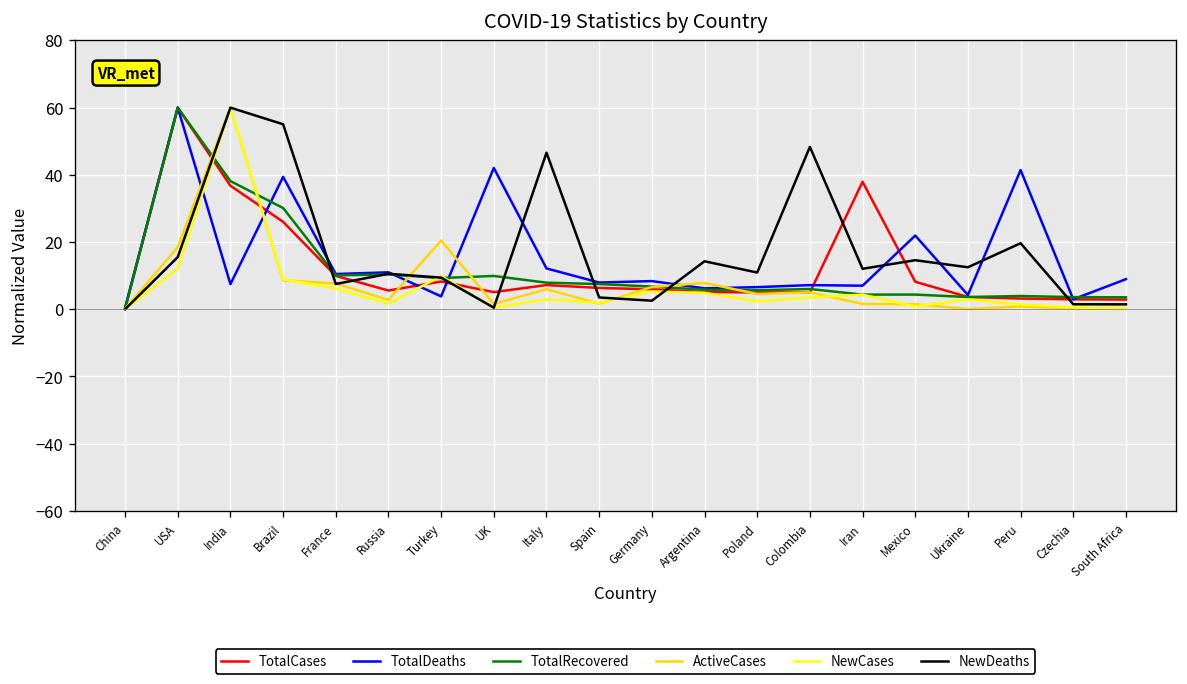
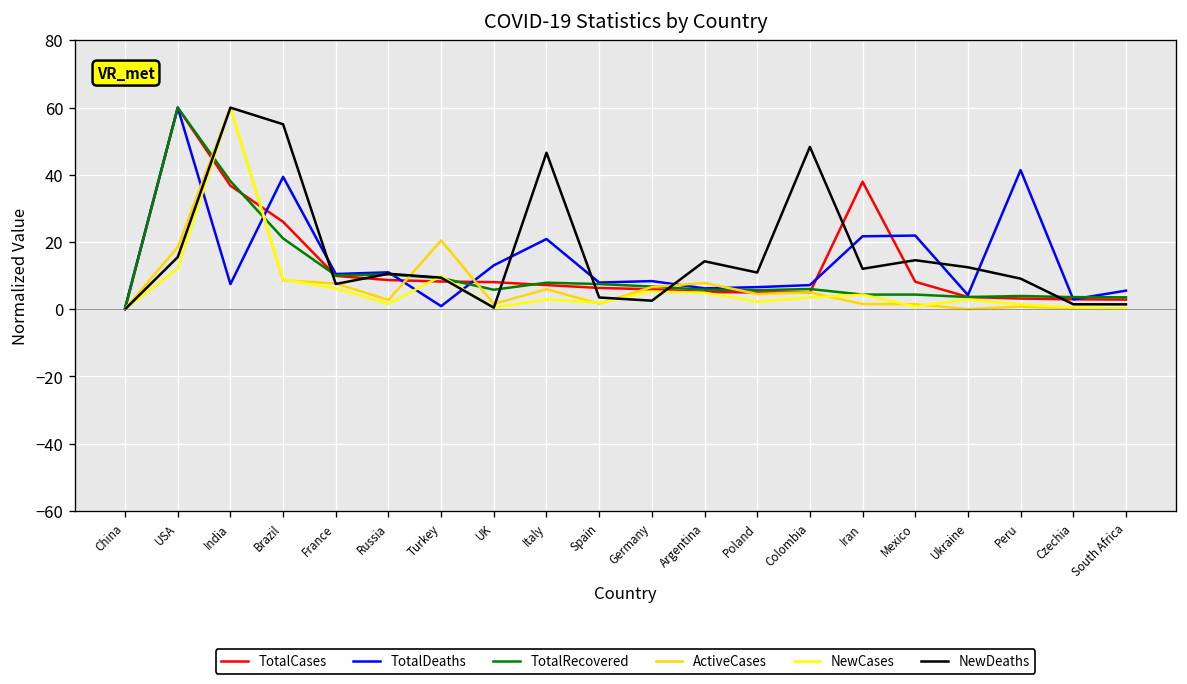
  {
    "TotalCases": {
      "India": 37,
      "Brazil": 26,
-     "Russia": 6,
+     "Russia": 9,
      "Turkey": 8,
-     "UK": 5,
+     "UK": 8,
      "Spain": 6,
      "Iran": 38,
      "Mexico": 8
    },
    "TotalDeaths": {
      "India": 7,
      "Brazil": 39,
-     "Turkey": 4,
-     "UK": 42,
-     "Italy": 12,
+     "Turkey": 1,
+     "UK": 13,
+     "Italy": 21,
      "Germany": 8,
      "Poland": 7,
      "Colombia": 7,
-     "Iran": 7,
+     "Iran": 22,
      "Mexico": 22,
      "Peru": 41,
-     "South Africa": 9
+     "South Africa": 6
    },
    "TotalRecovered": {
      "India": 38,
-     "Brazil": 30,
-     "UK": 10,
+     "Brazil": 21,
+     "UK": 6,
      "Colombia": 6,
      "Mexico": 4
    },
    "NewDeaths": {
      "USA": 16,
      "Brazil": 55,
      "Italy": 47,
      "Spain": 4,
      "Germany": 3,
      "Argentina": 14,
      "Poland": 11,
      "Colombia": 48,
      "Iran": 12,
      "Mexico": 15,
      "Ukraine": 13,
-     "Peru": 20,
+     "Peru": 9,
      "Czechia": 1,
      "South Africa": 1
    }
  }
